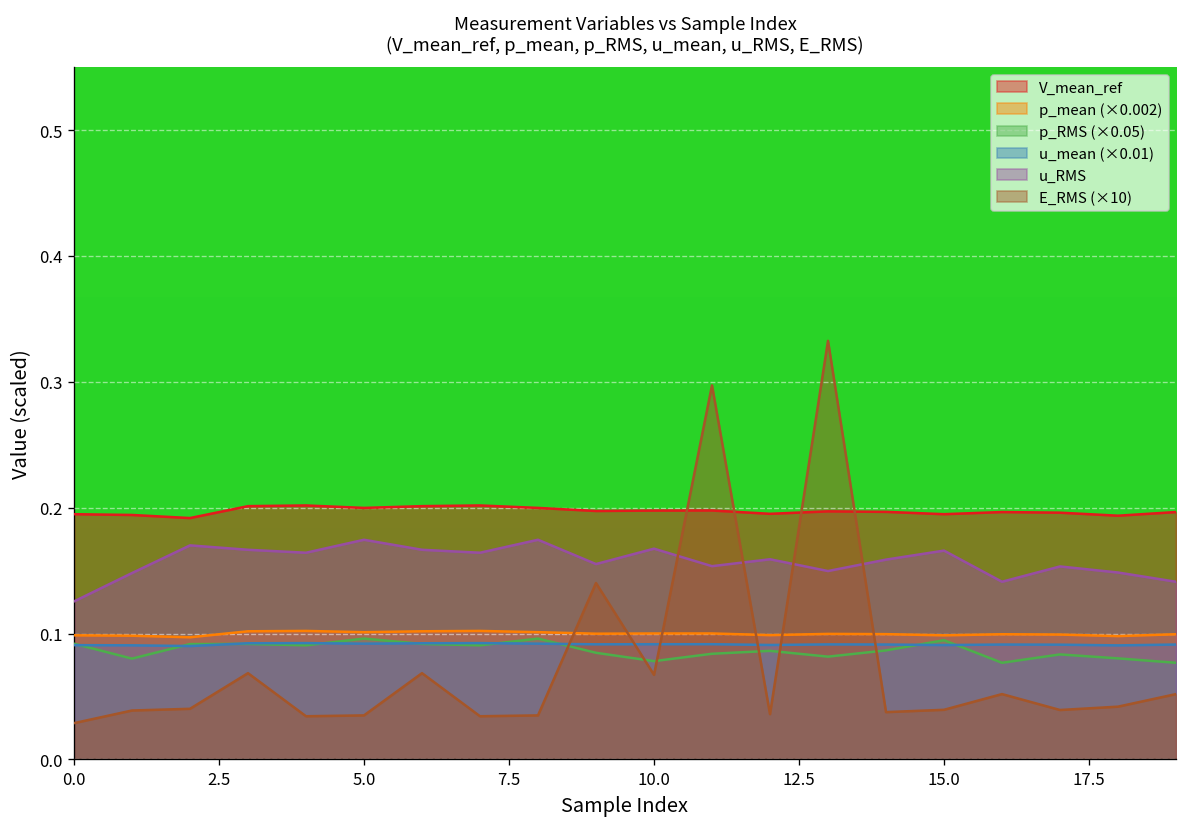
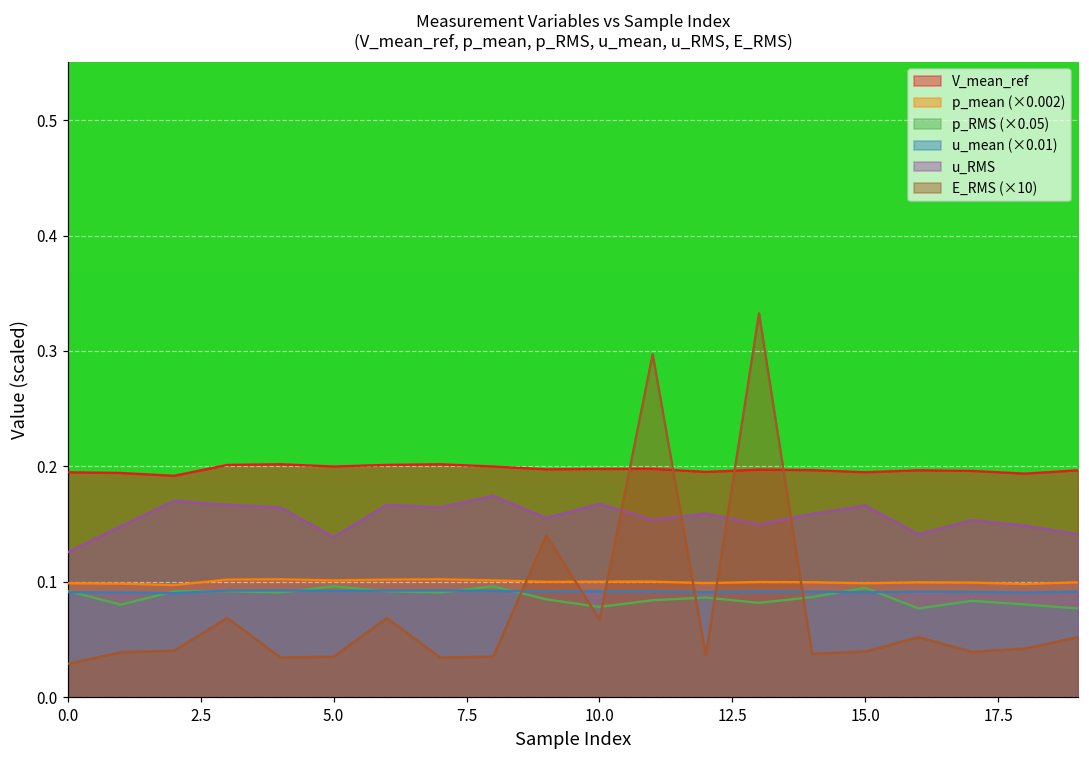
  {
    "p_mean (×0.002)": {
      "0.0": 0.099,
      "5.0": 0.101,
      "10.0": 0.100,
      "15.0": 0.099
    },
    "p_RMS (×0.05)": {
      "5.0": 0.096,
      "10.0": 0.078,
      "15.0": 0.095
    },
    "u_mean (×0.01)": {
      "5.0": 0.092,
      "10.0": 0.092,
      "15.0": 0.091
    },
    "u_RMS": {
      "0.0": 0.126,
-     "5.0": 0.175,
+     "5.0": 0.139,
      "10.0": 0.167,
      "15.0": 0.166
    }
  }
